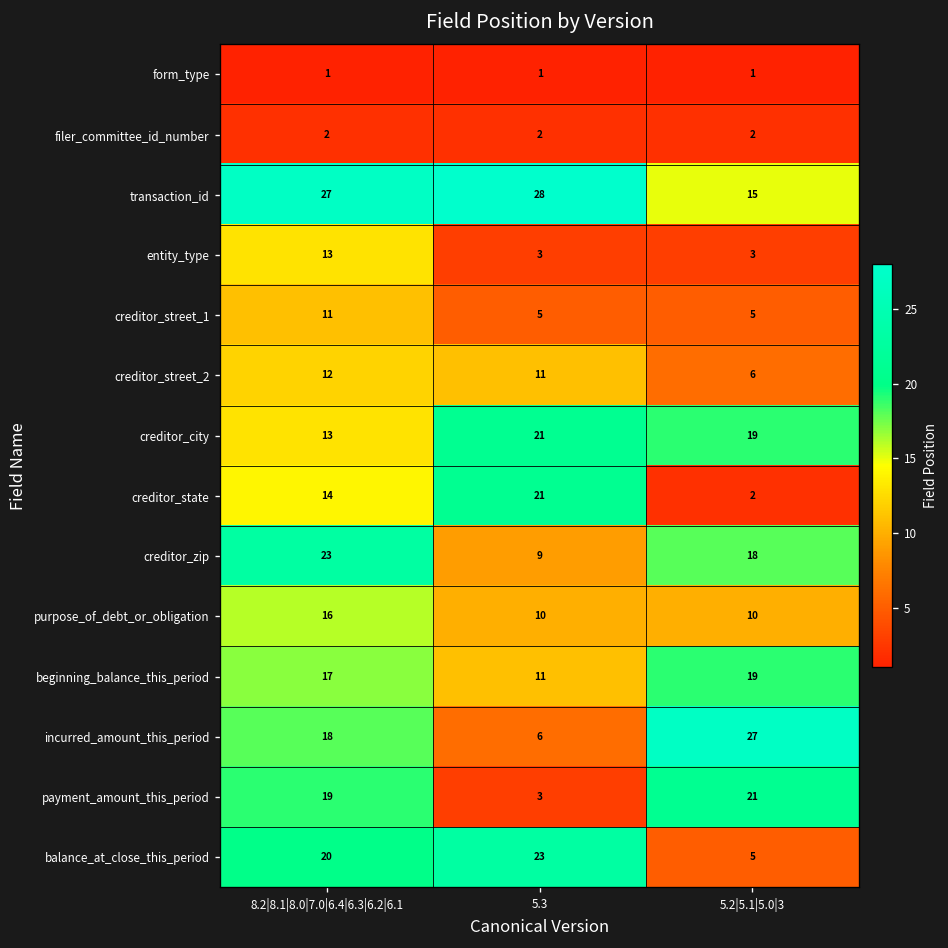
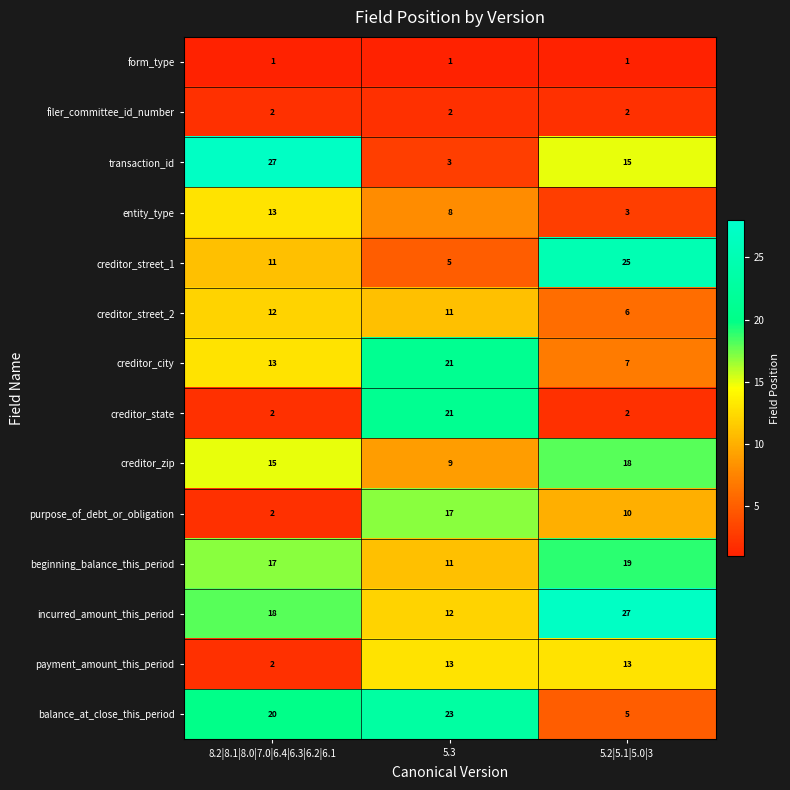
  {
    "form_type": {
      "8.2|8.1|8.0|7.0|6.4|6.3|6.2|6.1": 1,
      "5.3": 1,
      "5.2|5.1|5.0|3": 1
    },
    "filer_committee_id_number": {
      "8.2|8.1|8.0|7.0|6.4|6.3|6.2|6.1": 2,
      "5.3": 2,
      "5.2|5.1|5.0|3": 2
    },
    "transaction_id": {
      "8.2|8.1|8.0|7.0|6.4|6.3|6.2|6.1": 27,
-     "5.3": 28,
+     "5.3": 3,
      "5.2|5.1|5.0|3": 15
    },
    "entity_type": {
      "8.2|8.1|8.0|7.0|6.4|6.3|6.2|6.1": 13,
-     "5.3": 3,
+     "5.3": 8,
      "5.2|5.1|5.0|3": 3
    },
    "creditor_street_1": {
      "8.2|8.1|8.0|7.0|6.4|6.3|6.2|6.1": 11,
      "5.3": 5,
-     "5.2|5.1|5.0|3": 5
+     "5.2|5.1|5.0|3": 25
    },
    "creditor_street_2": {
      "8.2|8.1|8.0|7.0|6.4|6.3|6.2|6.1": 12,
      "5.3": 11,
      "5.2|5.1|5.0|3": 6
    },
    "creditor_city": {
      "8.2|8.1|8.0|7.0|6.4|6.3|6.2|6.1": 13,
      "5.3": 21,
-     "5.2|5.1|5.0|3": 19
+     "5.2|5.1|5.0|3": 7
    },
    "creditor_state": {
-     "8.2|8.1|8.0|7.0|6.4|6.3|6.2|6.1": 14,
+     "8.2|8.1|8.0|7.0|6.4|6.3|6.2|6.1": 2,
      "5.3": 21,
      "5.2|5.1|5.0|3": 2
    },
    "creditor_zip": {
-     "8.2|8.1|8.0|7.0|6.4|6.3|6.2|6.1": 23,
+     "8.2|8.1|8.0|7.0|6.4|6.3|6.2|6.1": 15,
      "5.3": 9,
      "5.2|5.1|5.0|3": 18
    },
    "purpose_of_debt_or_obligation": {
-     "8.2|8.1|8.0|7.0|6.4|6.3|6.2|6.1": 16,
-     "5.3": 10,
+     "8.2|8.1|8.0|7.0|6.4|6.3|6.2|6.1": 2,
+     "5.3": 17,
      "5.2|5.1|5.0|3": 10
    },
    "beginning_balance_this_period": {
      "8.2|8.1|8.0|7.0|6.4|6.3|6.2|6.1": 17,
      "5.3": 11,
      "5.2|5.1|5.0|3": 19
    },
    "incurred_amount_this_period": {
      "8.2|8.1|8.0|7.0|6.4|6.3|6.2|6.1": 18,
-     "5.3": 6,
+     "5.3": 12,
      "5.2|5.1|5.0|3": 27
    },
    "payment_amount_this_period": {
-     "8.2|8.1|8.0|7.0|6.4|6.3|6.2|6.1": 19,
-     "5.3": 3,
-     "5.2|5.1|5.0|3": 21
+     "8.2|8.1|8.0|7.0|6.4|6.3|6.2|6.1": 2,
+     "5.3": 13,
+     "5.2|5.1|5.0|3": 13
    },
    "balance_at_close_this_period": {
      "8.2|8.1|8.0|7.0|6.4|6.3|6.2|6.1": 20,
      "5.3": 23,
      "5.2|5.1|5.0|3": 5
    }
  }
